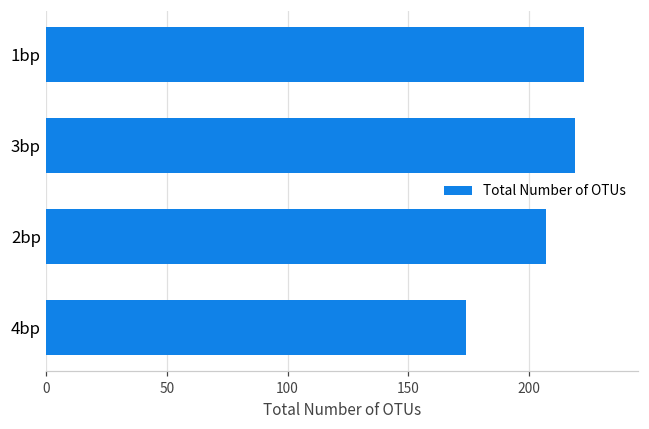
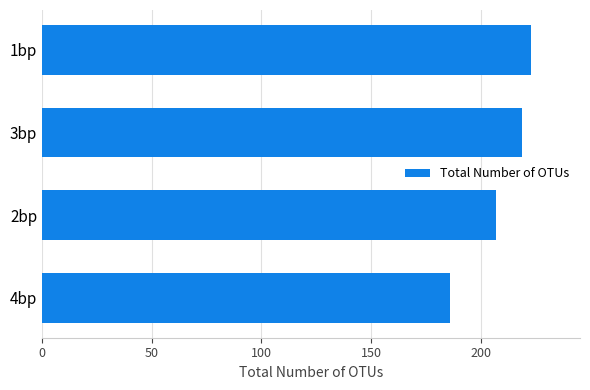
  {
    "1bp": 223,
    "3bp": 219,
    "2bp": 207,
-   "4bp": 174
+   "4bp": 186
  }
